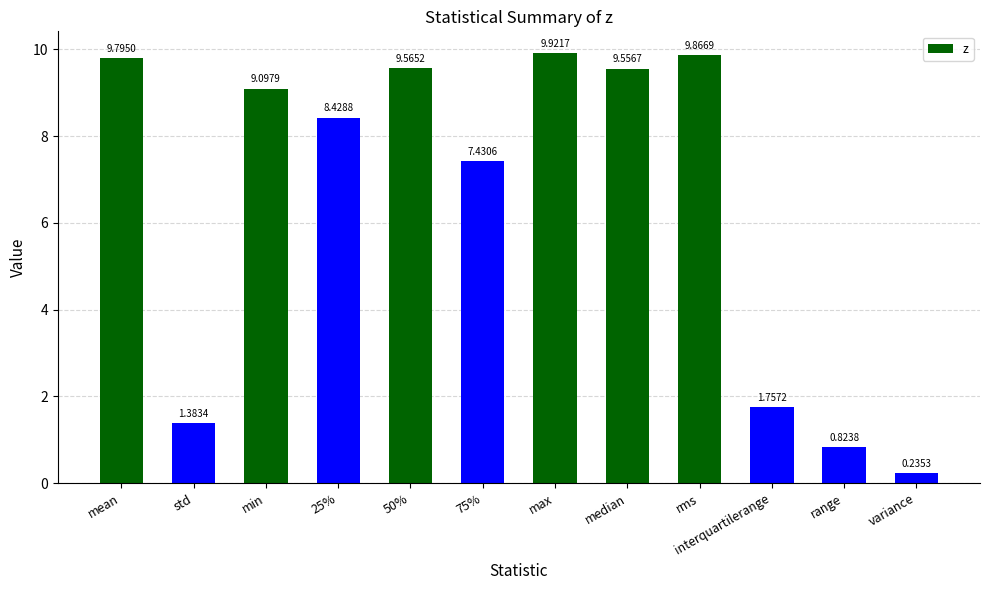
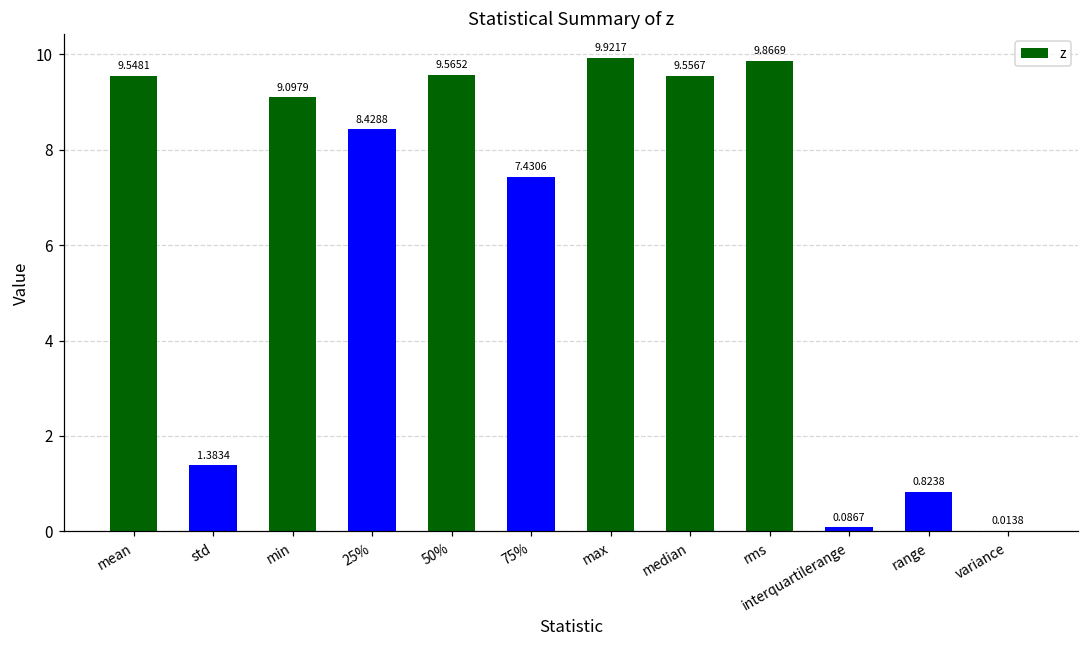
  {
-   "mean": 9.7950,
+   "mean": 9.5481,
    "std": 1.3834,
    "min": 9.0979,
    "25%": 8.4288,
    "50%": 9.5652,
    "75%": 7.4306,
    "max": 9.9217,
    "median": 9.5567,
    "rms": 9.8669,
-   "interquartilerange": 1.7572,
+   "interquartilerange": 0.0867,
    "range": 0.8238,
-   "variance": 0.2353
+   "variance": 0.0138
  }
